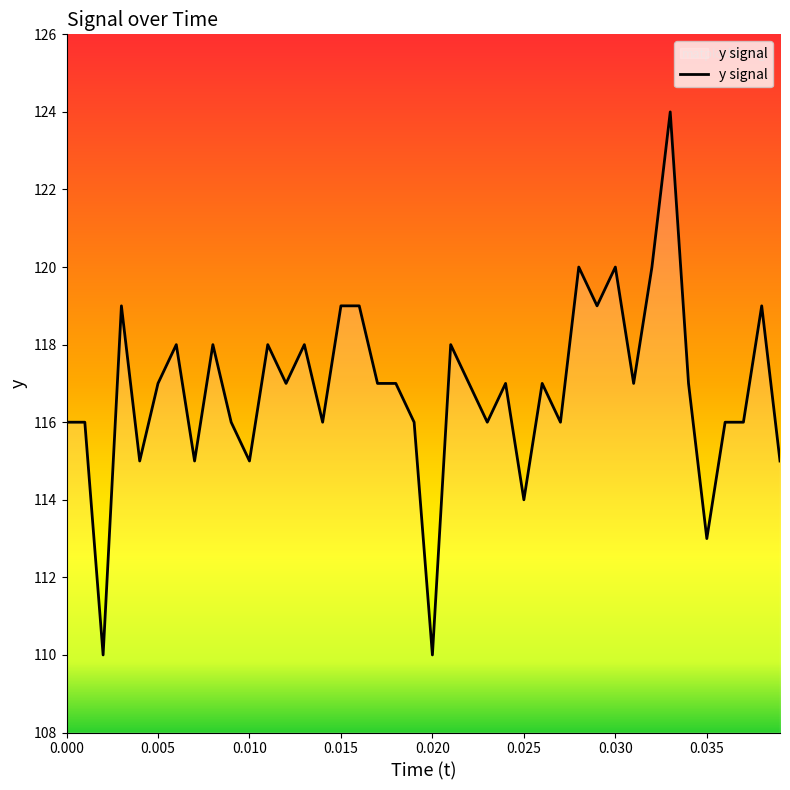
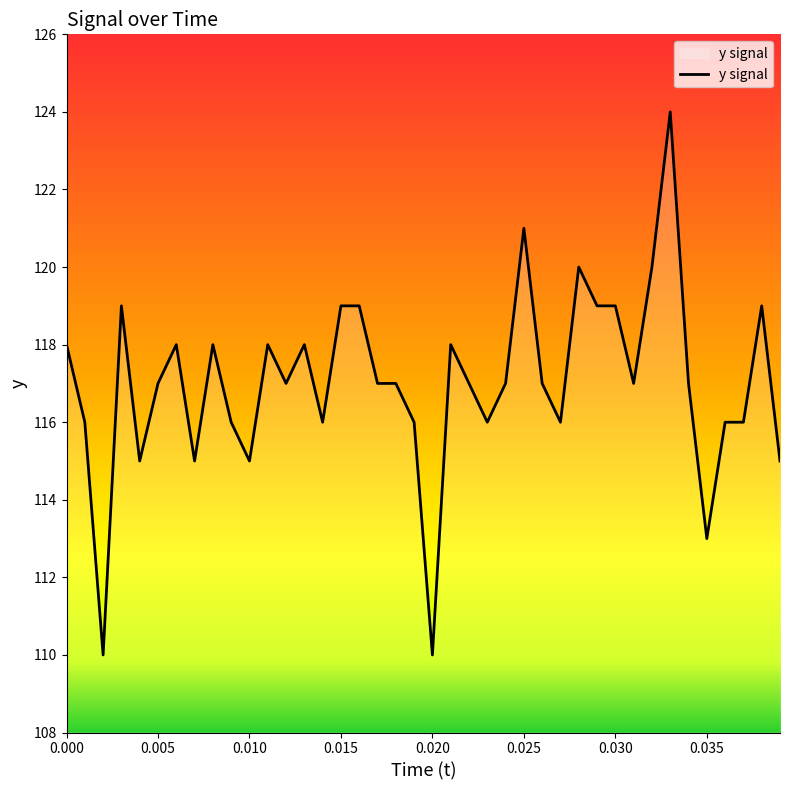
  {
-   "0.000": 116,
+   "0.000": 118,
    "0.005": 117,
    "0.010": 115,
    "0.015": 119,
    "0.020": 110,
-   "0.025": 114,
-   "0.030": 120,
+   "0.025": 121,
+   "0.030": 119,
    "0.035": 113
  }
